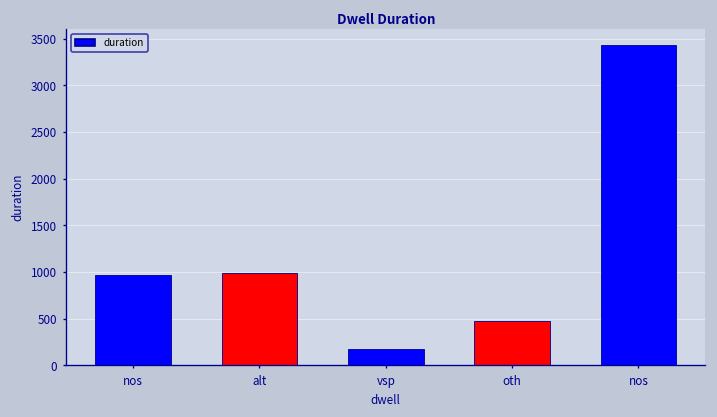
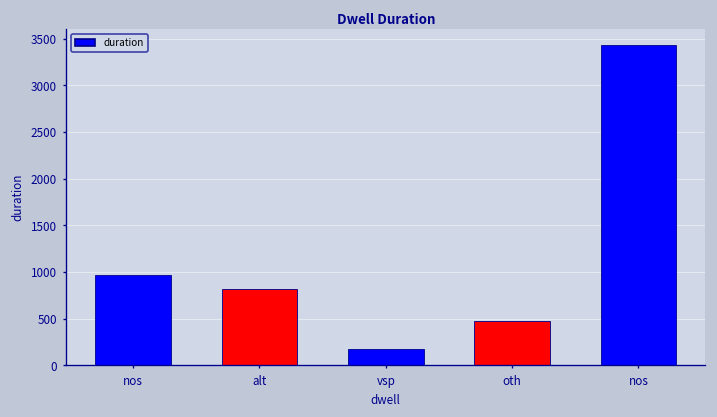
  {
-   "alt": 1000,
+   "alt": 800,
    "vsp": 200,
    "oth": 500
  }
